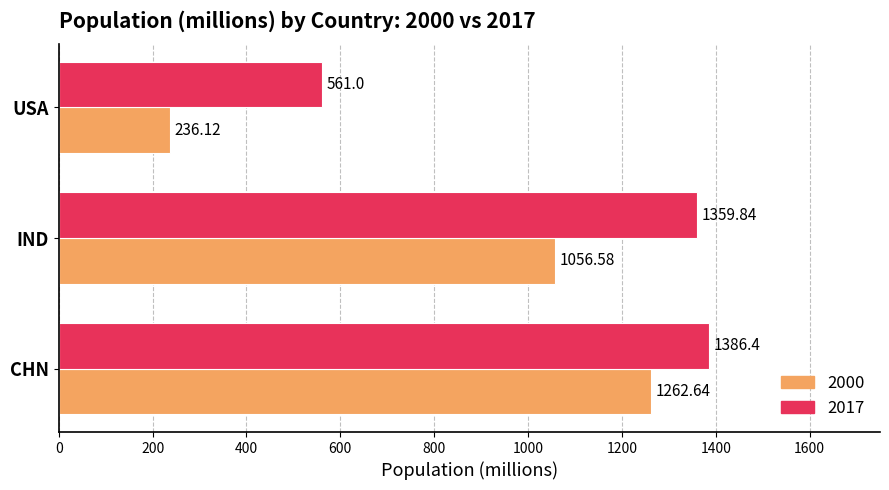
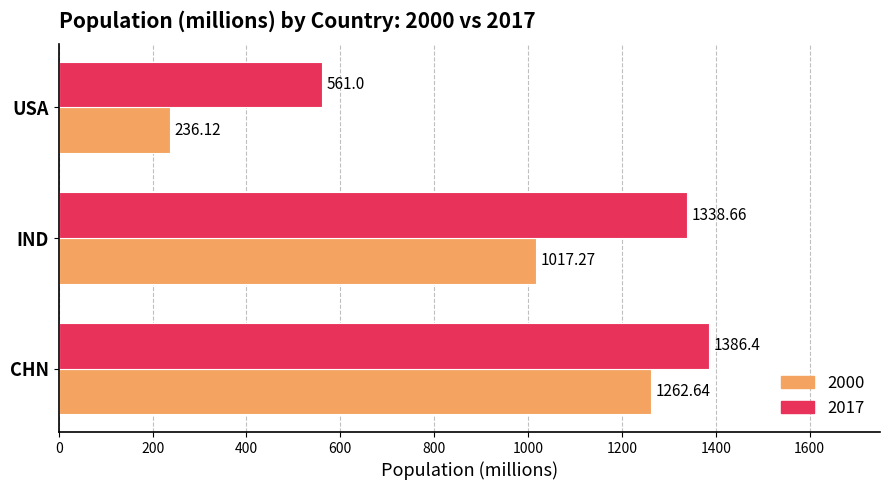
  {
    "2000": {
      "USA": 236.12,
-     "IND": 1056.58,
+     "IND": 1017.27,
      "CHN": 1262.64
    },
    "2017": {
      "USA": 561.0,
-     "IND": 1359.84,
+     "IND": 1338.66,
      "CHN": 1386.4
    }
  }
